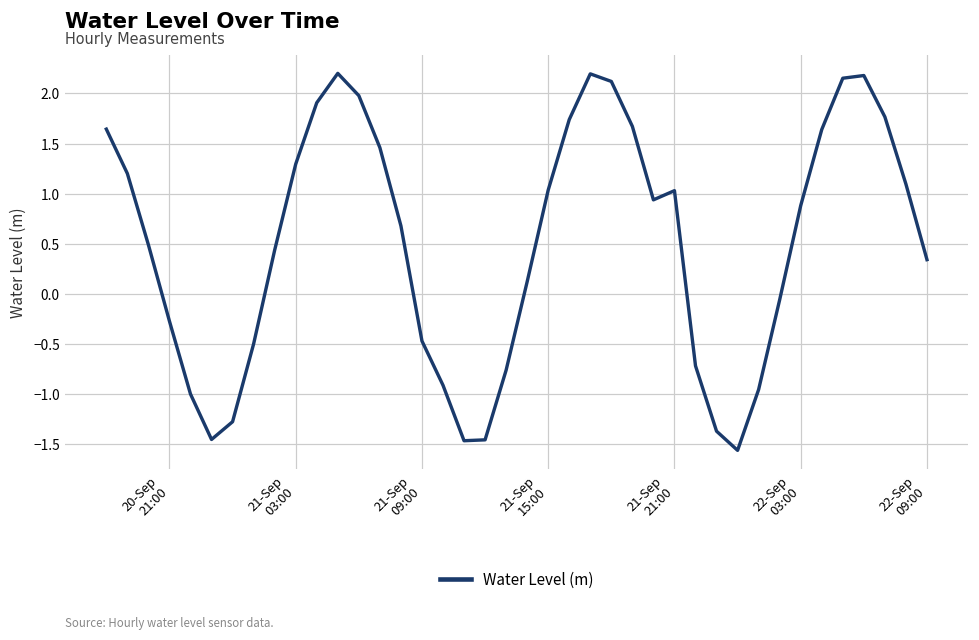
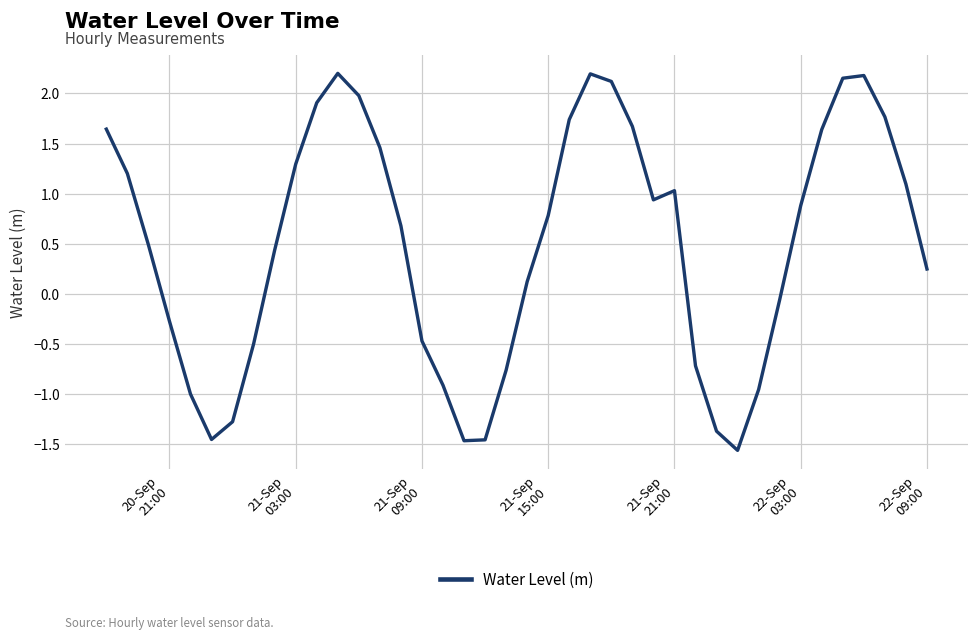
  {
    "20-Sep 21:00": -0.3,
    "21-Sep 03:00": 1.3,
    "21-Sep 09:00": -0.5,
-   "21-Sep 15:00": 1.0,
+   "21-Sep 15:00": 0.8,
    "21-Sep 21:00": 1.0,
    "22-Sep 03:00": 0.9,
-   "22-Sep 09:00": 0.3
+   "22-Sep 09:00": 0.2
  }
